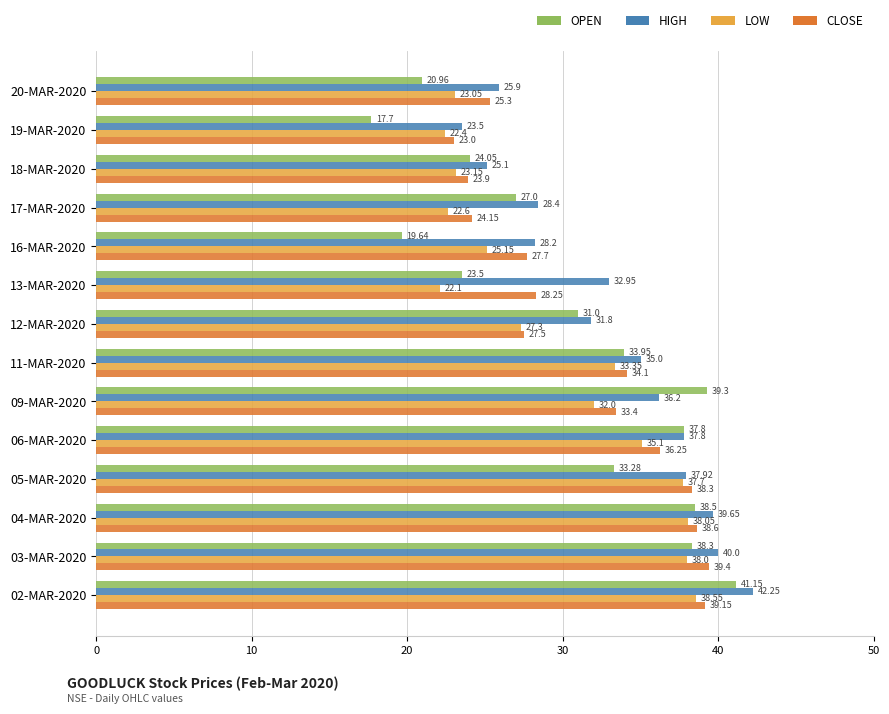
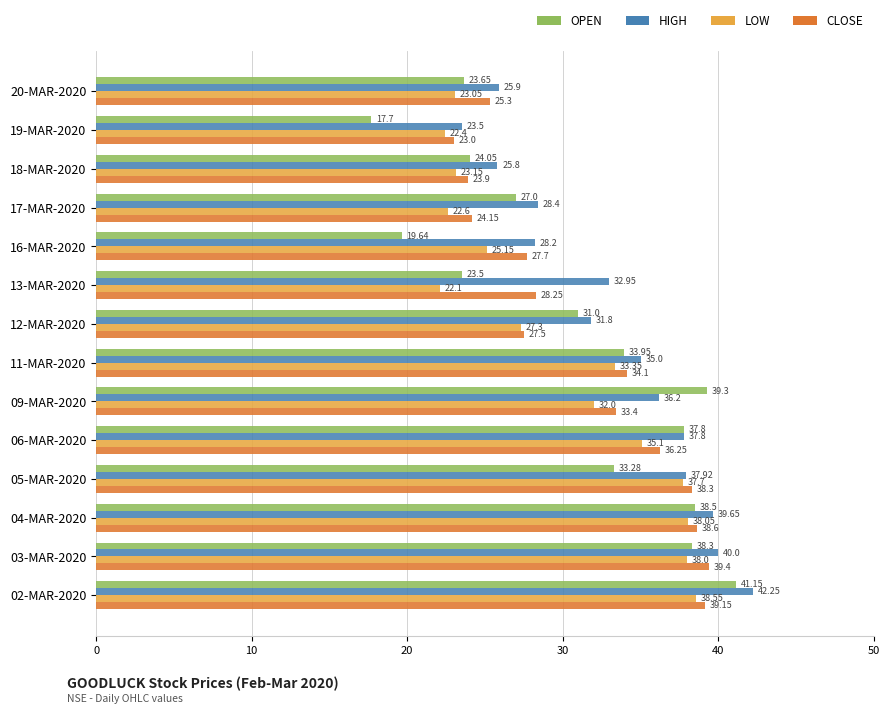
  {
    "OPEN": {
-     "20-MAR-2020": 20.96,
+     "20-MAR-2020": 23.65,
      "19-MAR-2020": 17.7,
      "18-MAR-2020": 24.05,
      "17-MAR-2020": 27.0,
      "16-MAR-2020": 19.64,
      "13-MAR-2020": 23.5,
      "12-MAR-2020": 31.0,
      "11-MAR-2020": 33.95,
      "09-MAR-2020": 39.3,
      "05-MAR-2020": 33.28,
      "04-MAR-2020": 38.5,
      "03-MAR-2020": 38.3,
      "02-MAR-2020": 41.15
    },
    "HIGH": {
      "20-MAR-2020": 25.9,
      "19-MAR-2020": 23.5,
-     "18-MAR-2020": 25.1,
+     "18-MAR-2020": 25.8,
      "17-MAR-2020": 28.4,
      "16-MAR-2020": 28.2,
      "13-MAR-2020": 32.95,
      "12-MAR-2020": 31.8,
      "11-MAR-2020": 35.0,
      "09-MAR-2020": 36.2,
      "05-MAR-2020": 37.92,
      "04-MAR-2020": 39.65,
      "03-MAR-2020": 40.0,
      "02-MAR-2020": 42.25
    }
  }
